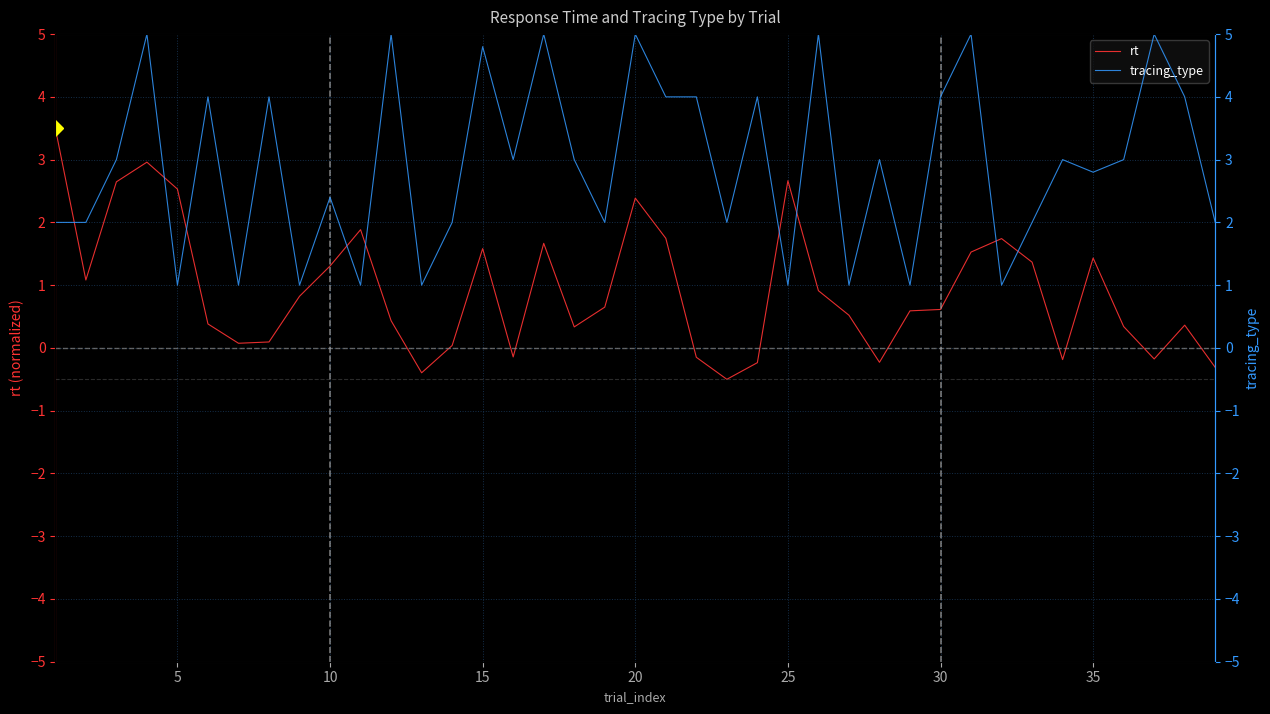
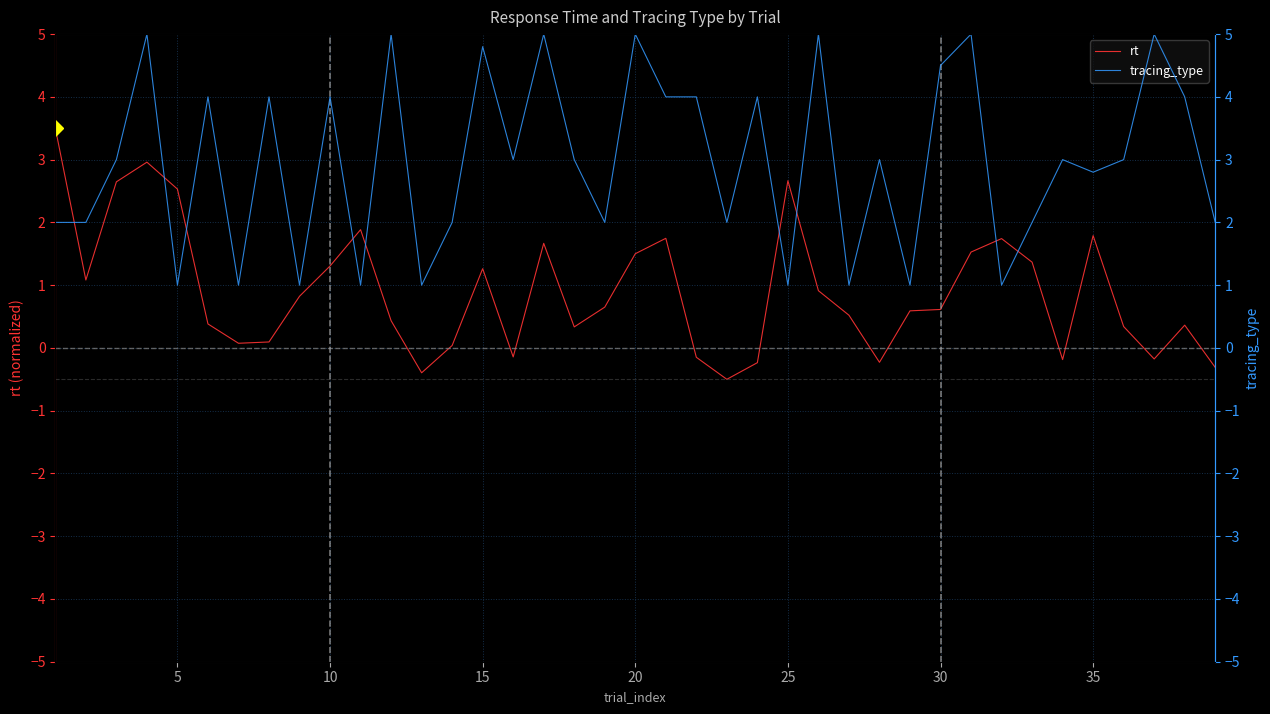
  {
    "rt": {
      "5": 2.5,
      "10": 1.3,
-     "15": 1.6,
-     "20": 2.4,
+     "15": 1.3,
+     "20": 1.5,
      "25": 2.7,
      "30": 0.6,
-     "35": 1.4
+     "35": 1.8
    },
    "tracing_type": {
      "5": 1.0,
-     "10": 2.4,
+     "10": 4.0,
      "15": 4.8,
      "20": 5.0,
      "25": 1.0,
-     "30": 4.0,
+     "30": 4.5,
      "35": 2.8
    }
  }
